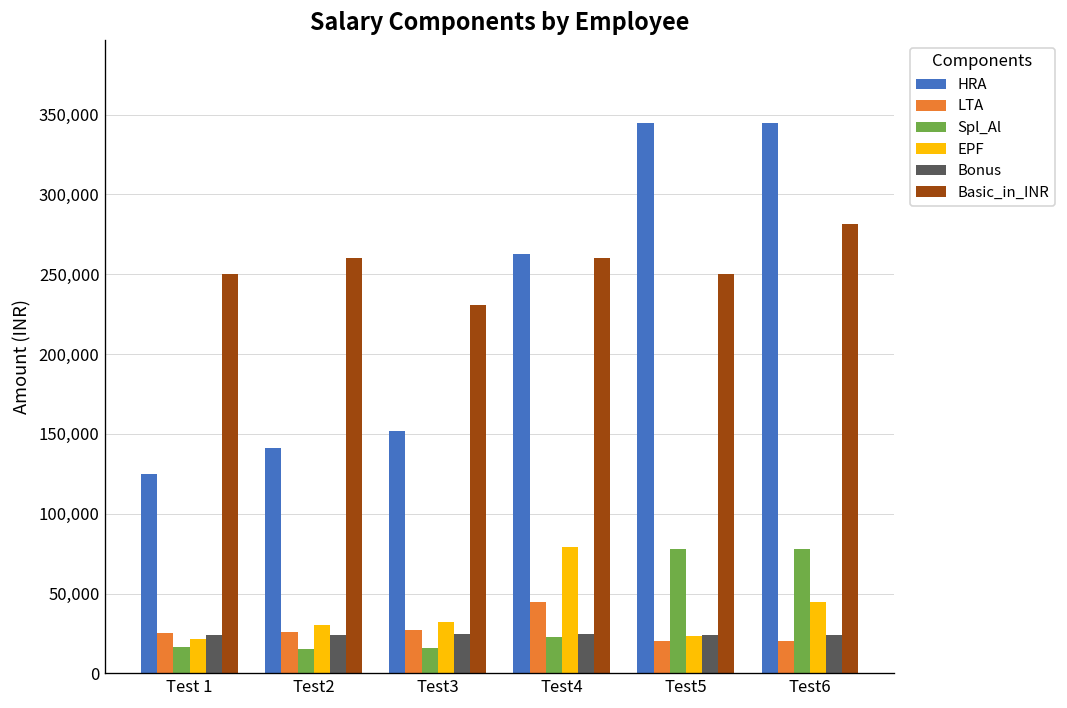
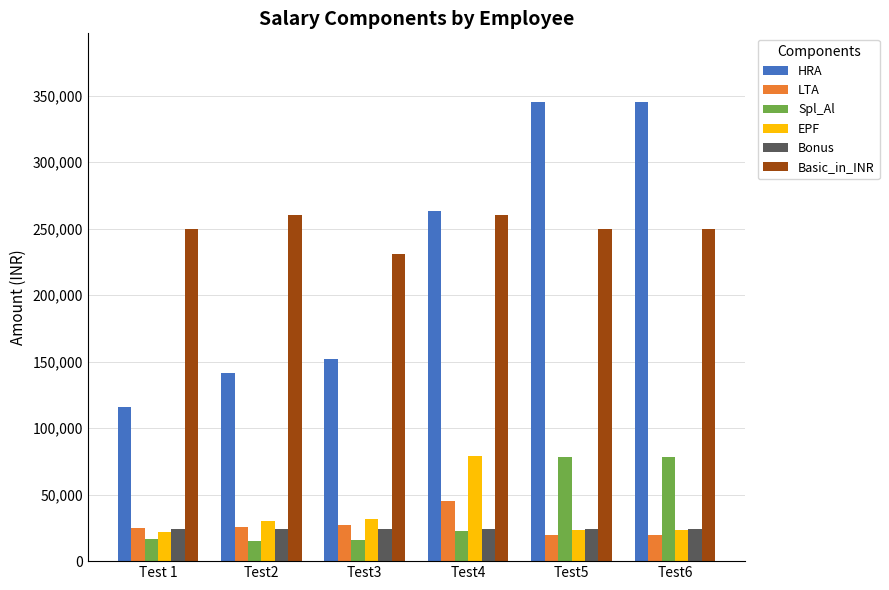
  {
    "HRA": {
-     "Test 1": "125,000",
+     "Test 1": "116,000",
      "Test2": "141,000",
      "Test3": "152,000",
      "Test4": "263,000",
      "Test5": "345,000",
      "Test6": "345,000"
    },
    "LTA": {
      "Test 1": "25,000",
      "Test2": "26,000",
      "Test3": "27,000",
      "Test4": "45,000",
      "Test5": "20,000",
      "Test6": "20,000"
    },
    "Spl_Al": {
      "Test 1": "16,000",
      "Test2": "15,000",
      "Test3": "16,000",
      "Test4": "23,000",
      "Test5": "78,000",
      "Test6": "78,000"
    },
    "EPF": {
      "Test 1": "22,000",
      "Test2": "30,000",
      "Test3": "32,000",
      "Test4": "79,000",
      "Test5": "24,000",
-     "Test6": "45,000"
+     "Test6": "24,000"
    },
    "Bonus": {
      "Test 1": "24,000",
      "Test2": "24,000",
      "Test3": "25,000",
      "Test4": "25,000",
      "Test5": "24,000",
      "Test6": "24,000"
    },
    "Basic_in_INR": {
      "Test 1": "250,000",
      "Test2": "260,000",
      "Test3": "231,000",
      "Test4": "260,000",
      "Test5": "250,000",
-     "Test6": "281,000"
+     "Test6": "250,000"
    }
  }
